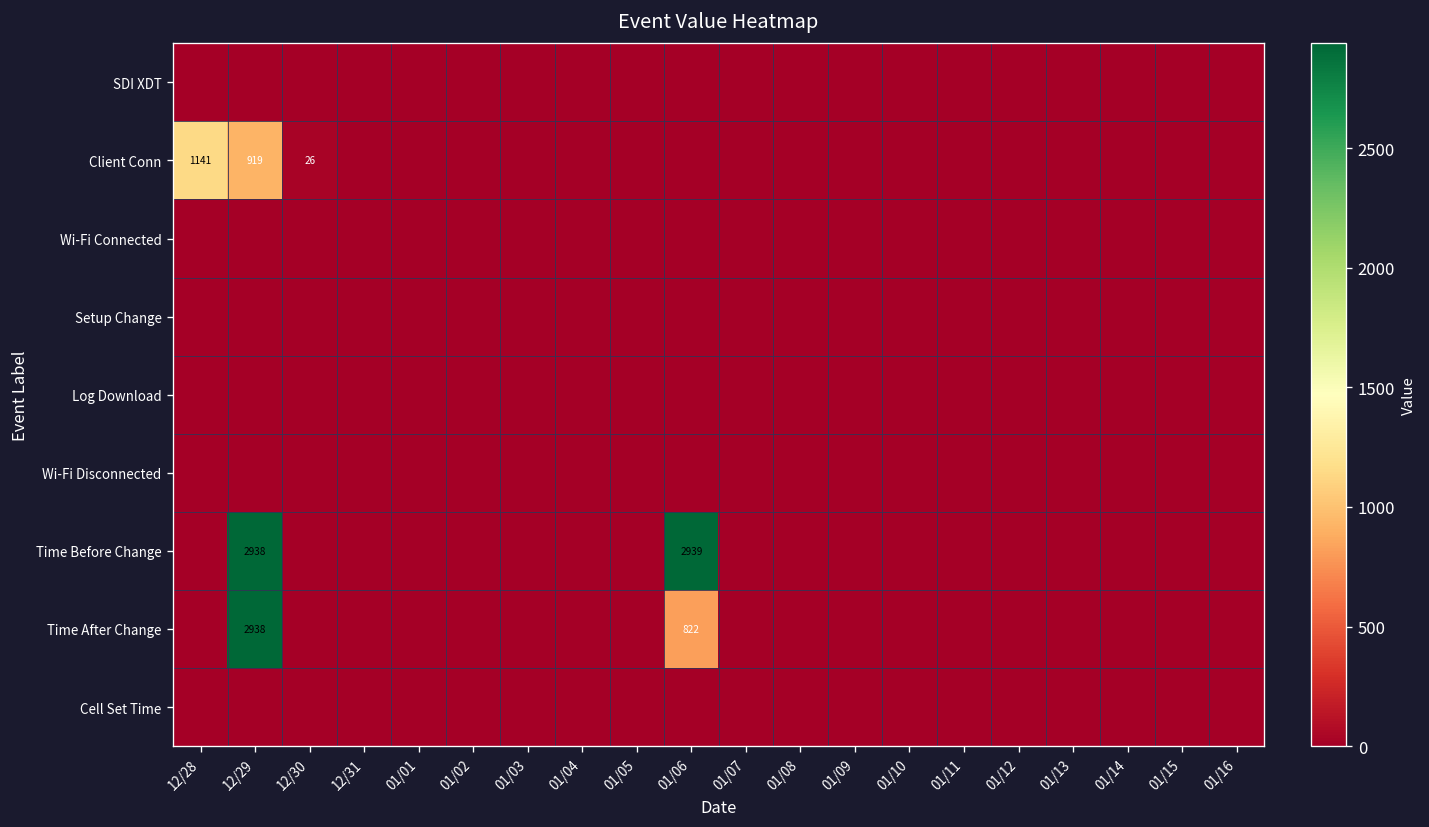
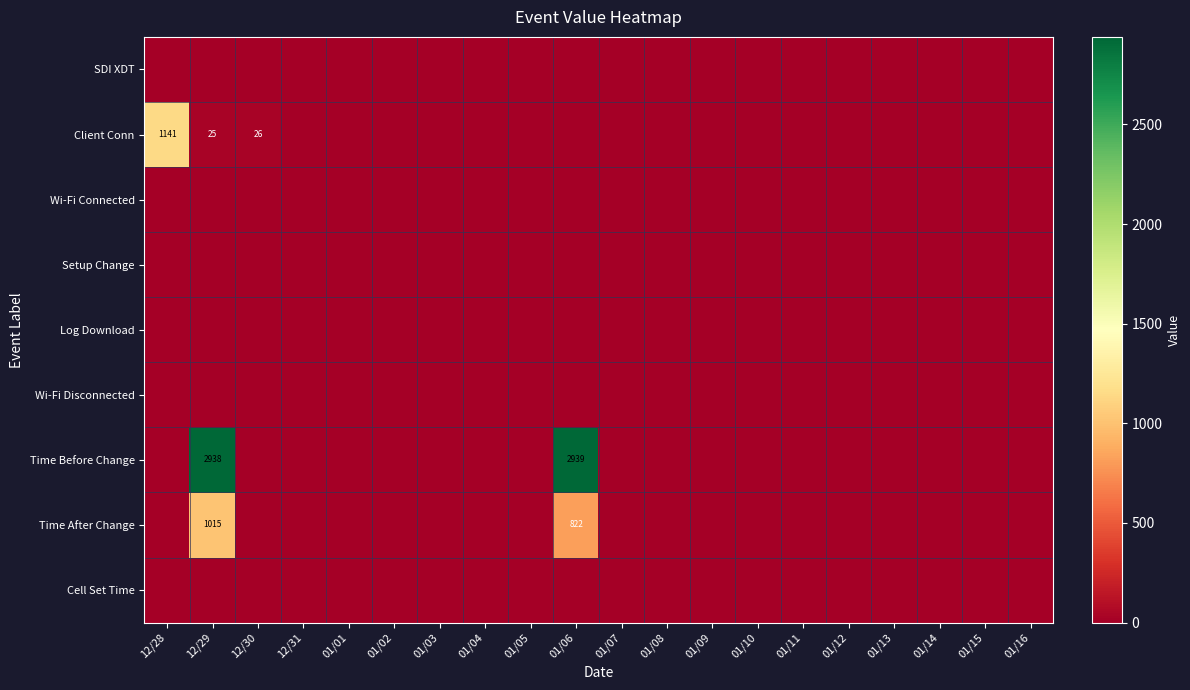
  {
    "Client Conn": {
      "12/28": 1141,
-     "12/29": 919,
+     "12/29": 25,
      "12/30": 26
    },
    "Time Before Change": {
      "12/29": 2938,
      "01/06": 2939
    },
    "Time After Change": {
-     "12/29": 2938,
+     "12/29": 1015,
      "01/06": 822
    }
  }
